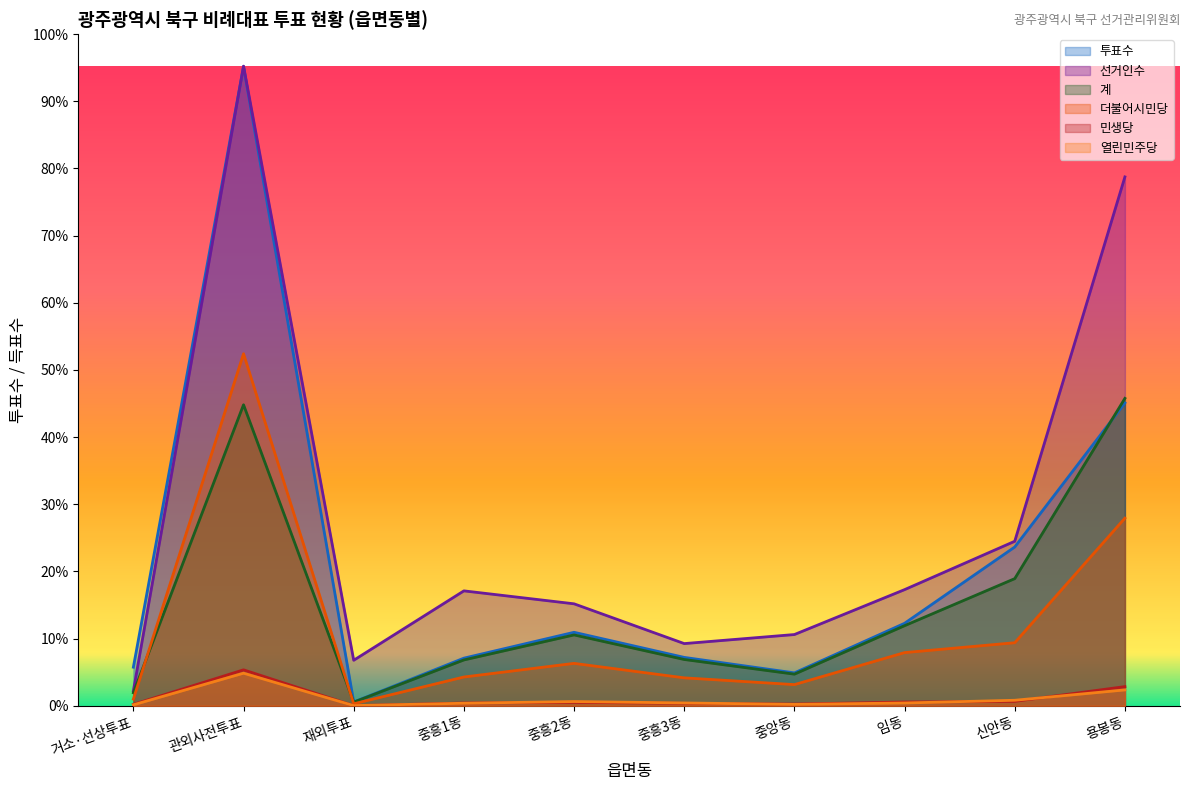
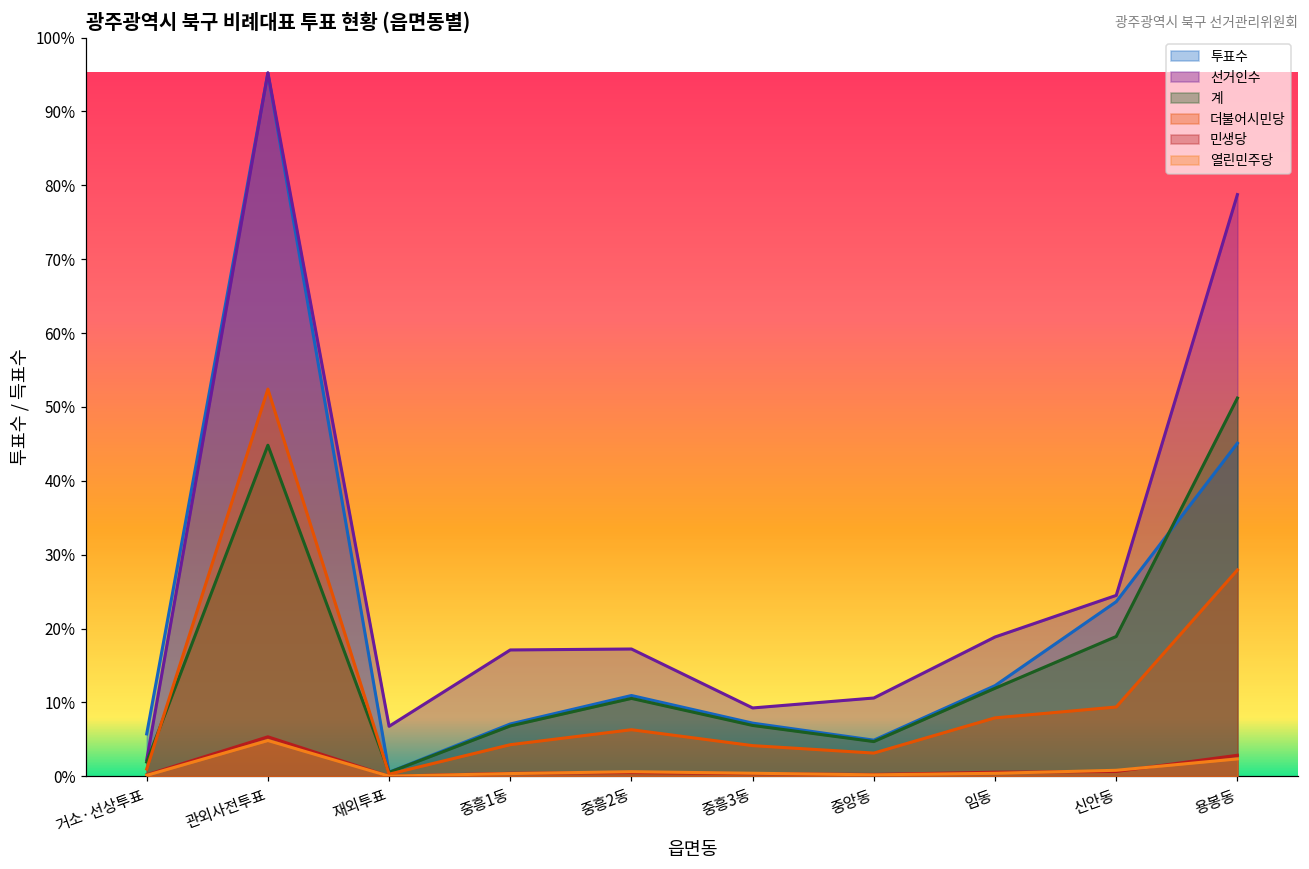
  {
    "투표수": {
      "거소·선상투표": "6%",
      "중흥2동": "11%",
      "신안동": "24%",
      "용봉동": "45%"
    },
    "선거인수": {
      "재외투표": "7%",
      "중흥1동": "17%",
-     "중흥2동": "15%",
+     "중흥2동": "17%",
      "중흥3동": "9%",
      "중앙동": "11%",
-     "임동": "17%",
+     "임동": "19%",
      "신안동": "24%",
      "용봉동": "79%"
    },
    "계": {
      "관외사전투표": "45%",
      "중흥2동": "11%",
      "신안동": "19%",
-     "용봉동": "46%"
+     "용봉동": "51%"
    }
  }
